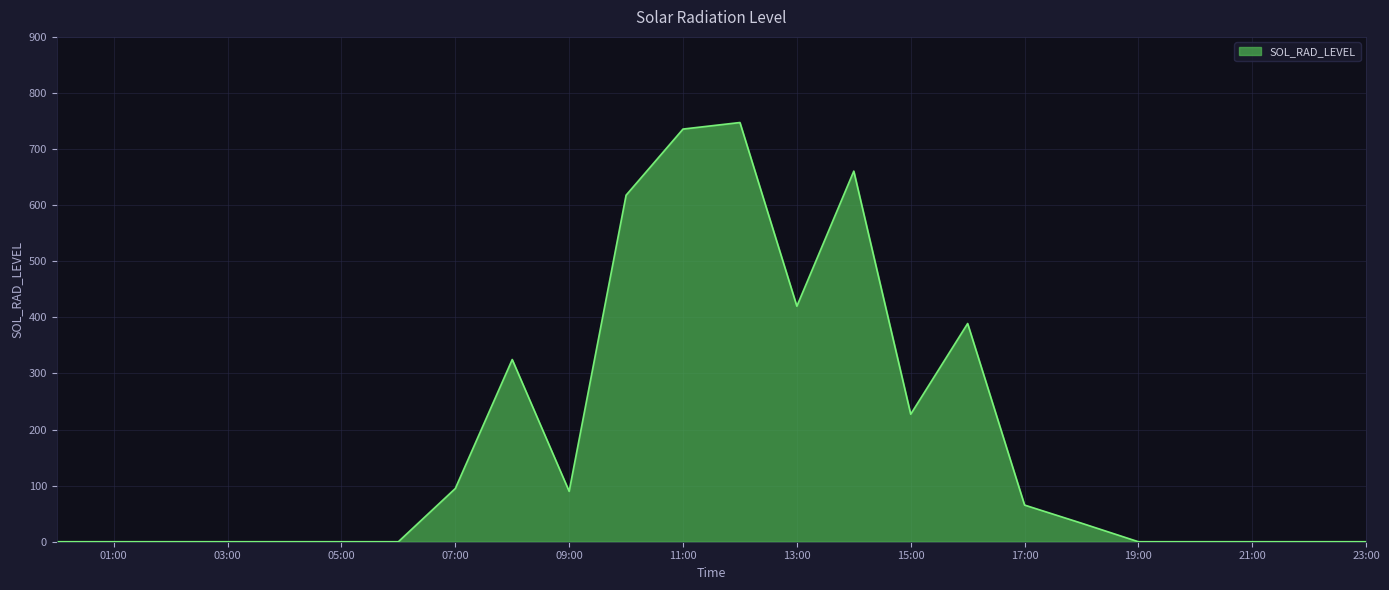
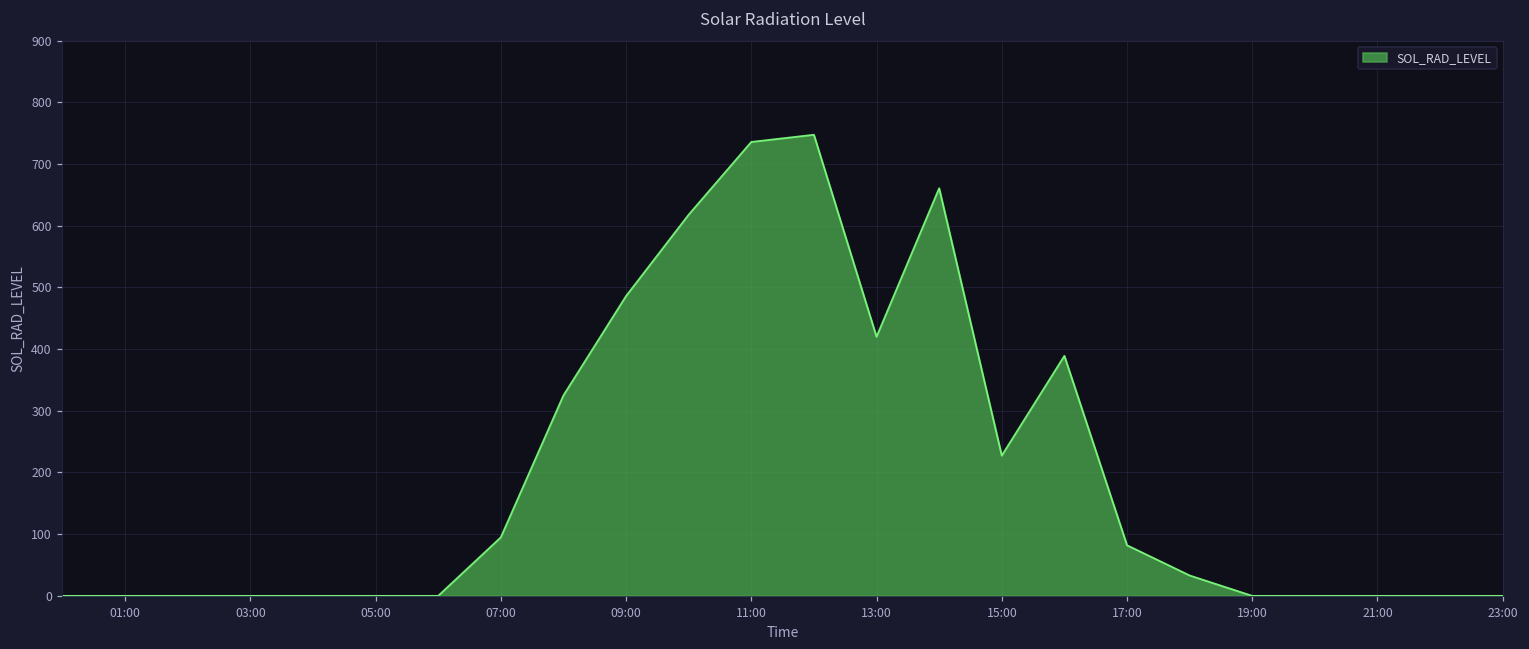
  {
    "01:00": 0,
    "03:00": 0,
    "05:00": 0,
    "07:00": 90,
-   "09:00": 90,
+   "09:00": 490,
    "11:00": 740,
    "13:00": 420,
    "15:00": 230,
-   "17:00": 70,
+   "17:00": 80,
    "19:00": 0,
    "21:00": 0,
    "23:00": 0
  }
